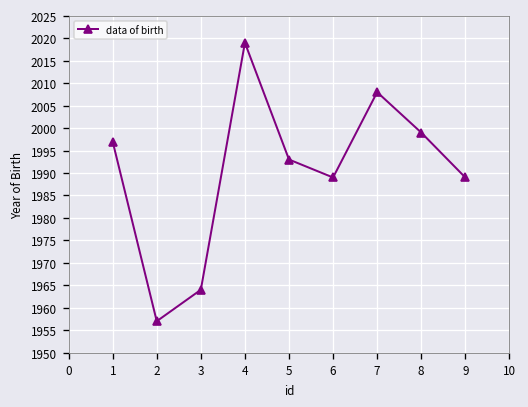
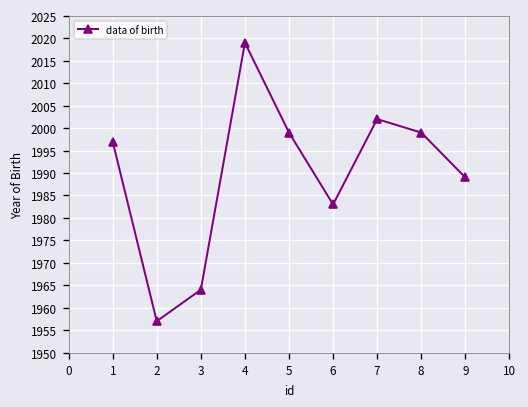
  {
    "1": 1997,
    "2": 1957,
    "3": 1964,
    "4": 2019,
-   "5": 1993,
-   "6": 1989,
-   "7": 2008,
+   "5": 1999,
+   "6": 1983,
+   "7": 2002,
    "8": 1999,
    "9": 1989
  }
